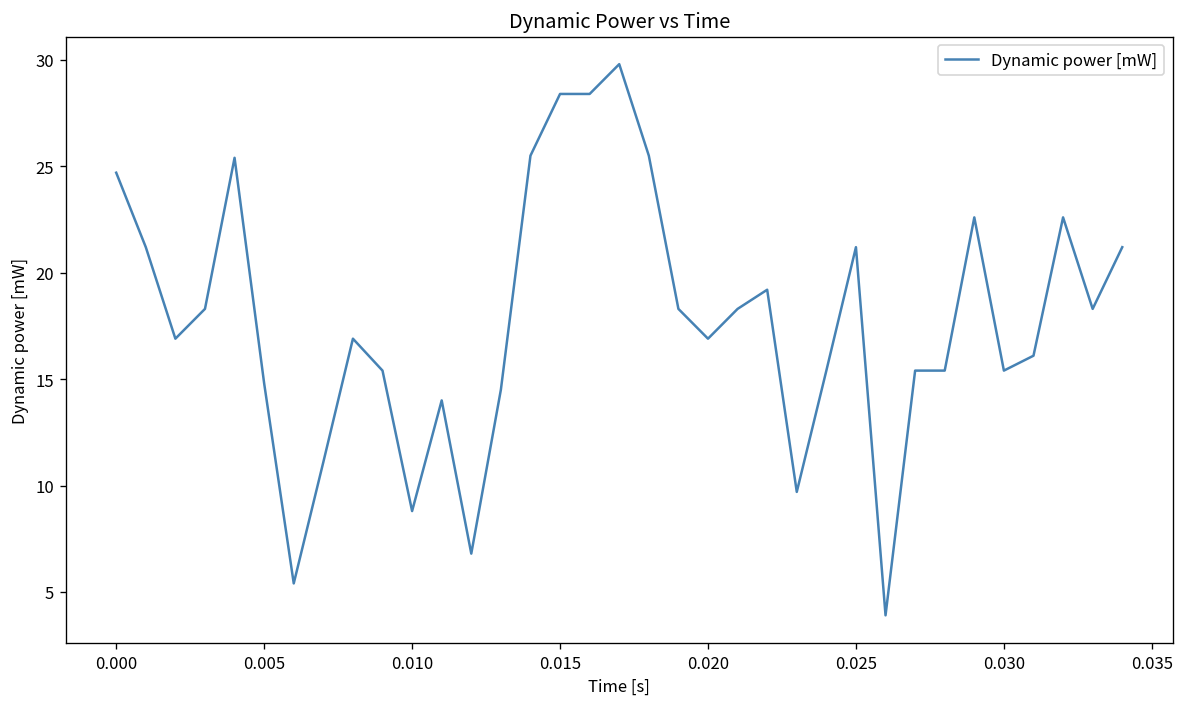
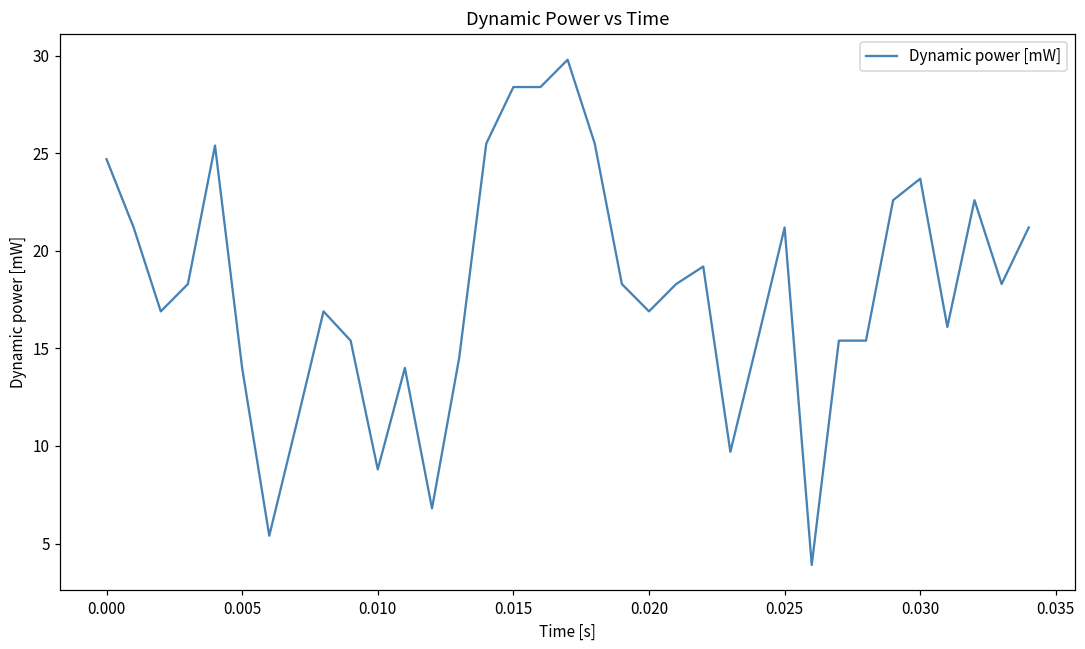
  {
    "0.000": 24.7,
-   "0.005": 14.8,
+   "0.005": 14.0,
    "0.010": 8.8,
    "0.015": 28.4,
    "0.020": 16.9,
    "0.025": 21.2,
-   "0.030": 15.4
+   "0.030": 23.7
  }
